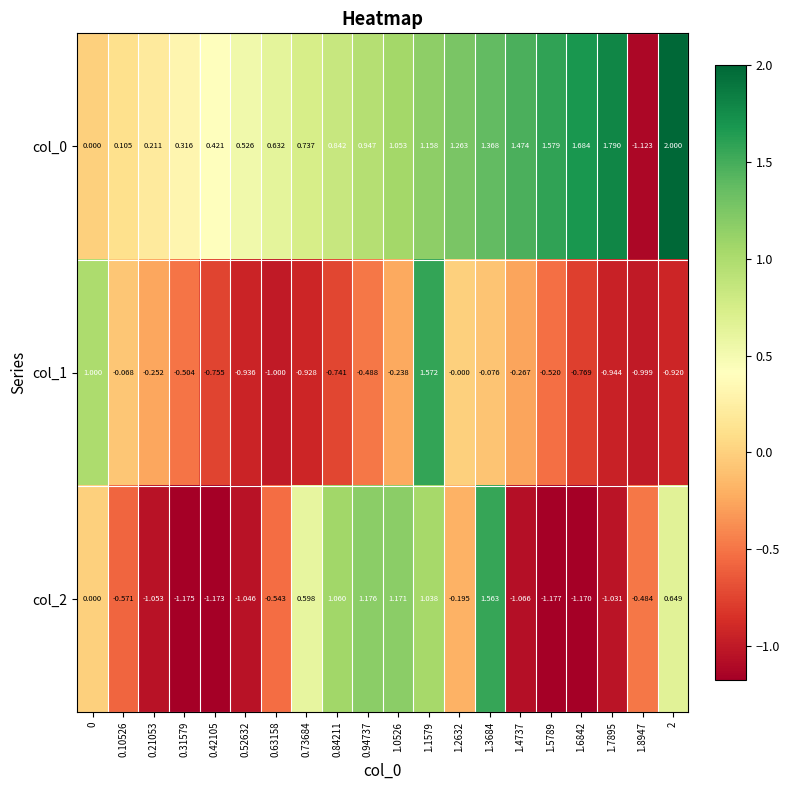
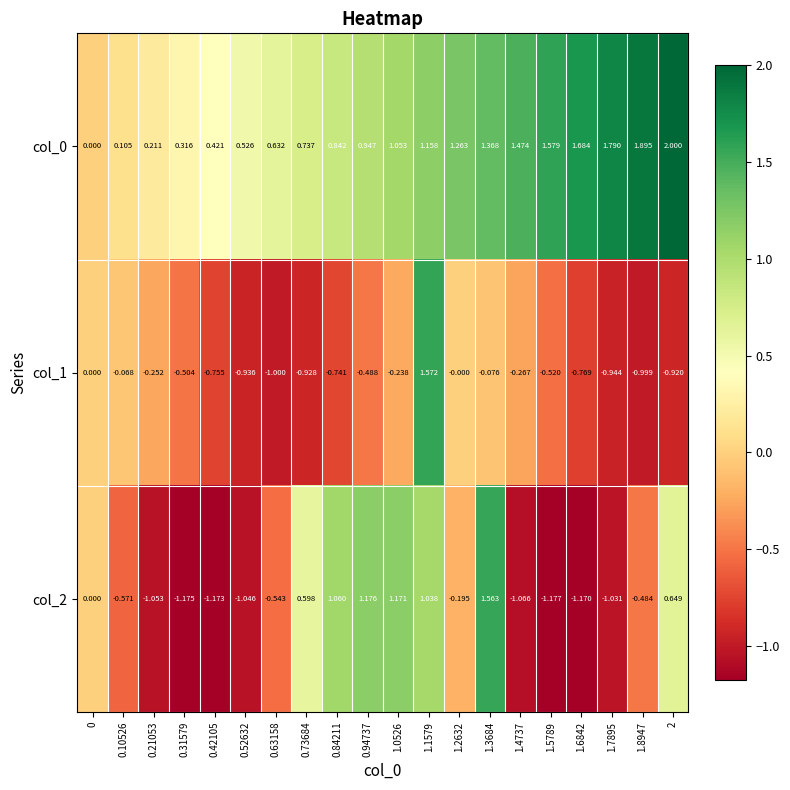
  {
    "col_0": {
      "0": 0.000,
      "0.10526": 0.105,
      "0.21053": 0.211,
      "0.31579": 0.316,
      "0.42105": 0.421,
      "0.52632": 0.526,
      "0.63158": 0.632,
      "0.73684": 0.737,
      "0.84211": 0.842,
      "0.94737": 0.947,
      "1.0526": 1.053,
      "1.1579": 1.158,
      "1.2632": 1.263,
      "1.3684": 1.368,
      "1.4737": 1.474,
      "1.5789": 1.579,
      "1.6842": 1.684,
      "1.7895": 1.790,
-     "1.8947": -1.123,
+     "1.8947": 1.895,
      "2": 2.000
    },
    "col_1": {
-     "0": 1.000,
+     "0": 0.000,
      "0.10526": -0.068,
      "0.21053": -0.252,
      "0.31579": -0.504,
      "0.42105": -0.755,
      "0.52632": -0.936,
      "0.63158": -1.000,
      "0.73684": -0.928,
      "0.84211": -0.741,
      "0.94737": -0.488,
      "1.0526": -0.238,
      "1.1579": 1.572,
      "1.2632": -0.000,
      "1.3684": -0.076,
      "1.4737": -0.267,
      "1.5789": -0.520,
      "1.6842": -0.769,
      "1.7895": -0.944,
      "1.8947": -0.999,
      "2": -0.920
    },
    "col_2": {
      "0": 0.000,
      "0.10526": -0.571,
      "0.21053": -1.053,
      "0.31579": -1.175,
      "0.42105": -1.173,
      "0.52632": -1.046,
      "0.63158": -0.543,
      "0.73684": 0.598,
      "0.84211": 1.060,
      "0.94737": 1.176,
      "1.0526": 1.171,
      "1.1579": 1.038,
      "1.2632": -0.195,
      "1.3684": 1.563,
      "1.4737": -1.066,
      "1.5789": -1.177,
      "1.6842": -1.170,
      "1.7895": -1.031,
      "1.8947": -0.484,
      "2": 0.649
    }
  }
